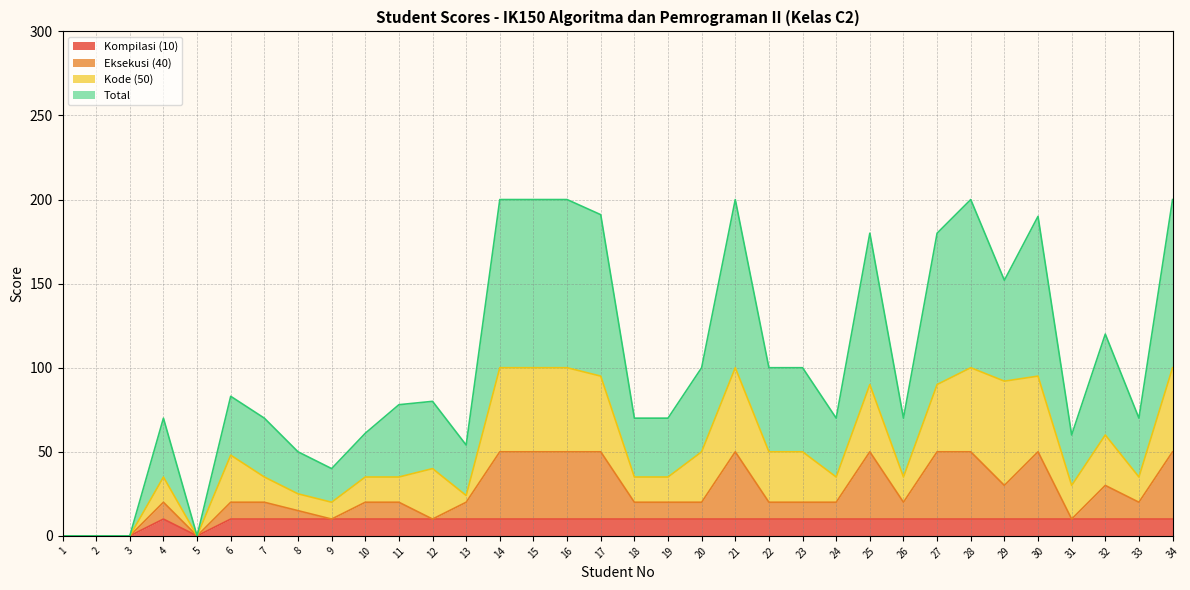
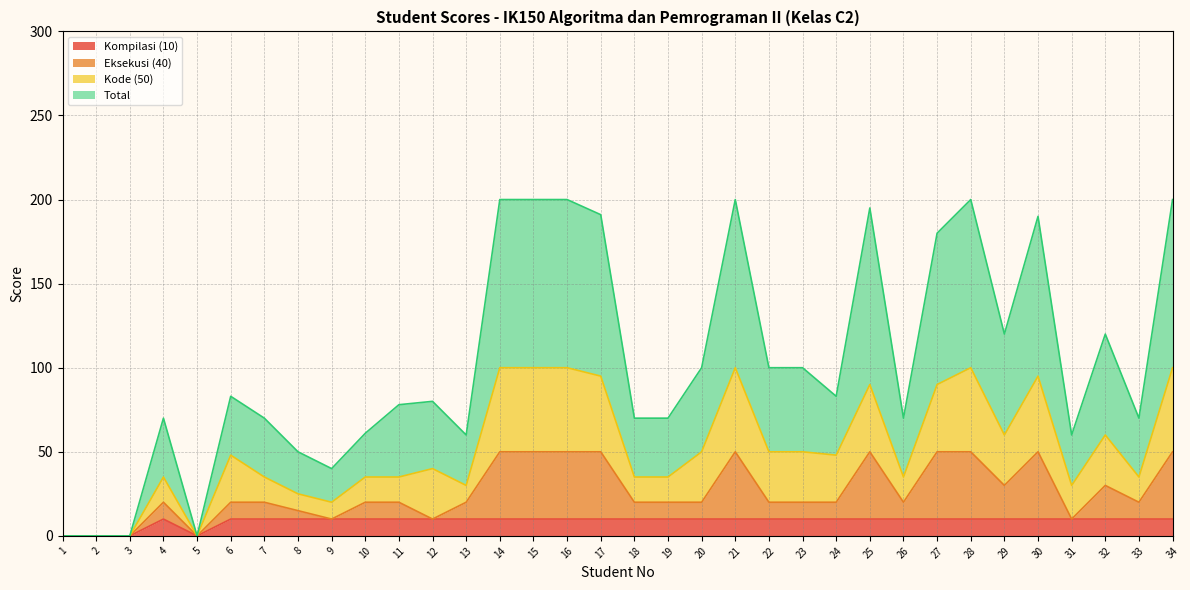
  {
    "Kode (50)": {
      "4": 15,
      "6": 28,
      "7": 15,
      "8": 10,
      "9": 10,
      "10": 15,
      "11": 15,
      "12": 30,
-     "13": 4,
+     "13": 10,
      "14": 50,
      "15": 50,
      "16": 50,
      "17": 45,
      "18": 15,
      "19": 15,
      "20": 30,
      "21": 50,
      "22": 30,
      "23": 30,
-     "24": 15,
+     "24": 28,
      "25": 40,
      "26": 15,
      "27": 40,
      "28": 50,
-     "29": 62,
+     "29": 30,
      "30": 45,
      "31": 20,
      "32": 30,
      "33": 15,
      "34": 50
    },
    "Total": {
      "4": 35,
      "6": 35,
      "7": 35,
      "8": 25,
      "9": 20,
      "10": 26,
      "11": 43,
      "12": 40,
      "13": 30,
      "14": 100,
      "15": 100,
      "16": 100,
      "17": 96,
      "18": 35,
      "19": 35,
      "20": 50,
      "21": 100,
      "22": 50,
      "23": 50,
      "24": 35,
-     "25": 90,
+     "25": 105,
      "26": 35,
      "27": 90,
      "28": 100,
      "29": 60,
      "30": 95,
      "31": 30,
      "32": 60,
      "33": 35,
      "34": 100
    }
  }
